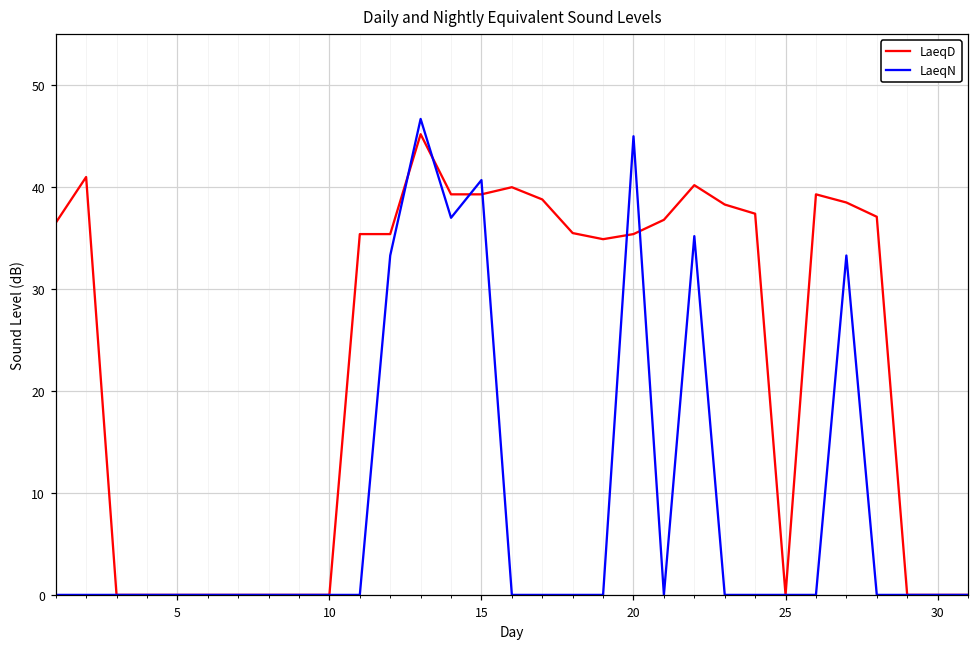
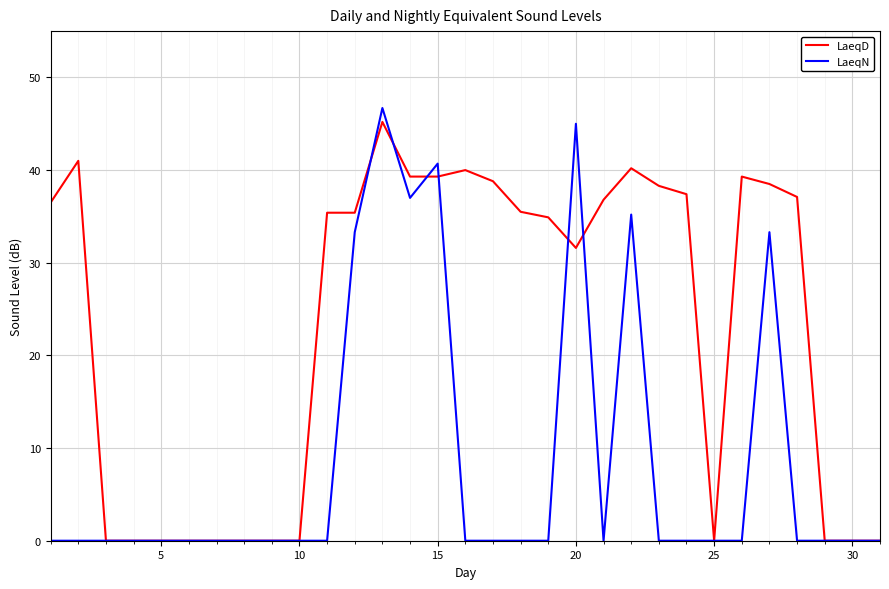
  {
    "LaeqD": {
      "15": 39,
-     "20": 35
+     "20": 32
    },
    "LaeqN": {
      "15": 41,
      "20": 45
    }
  }
